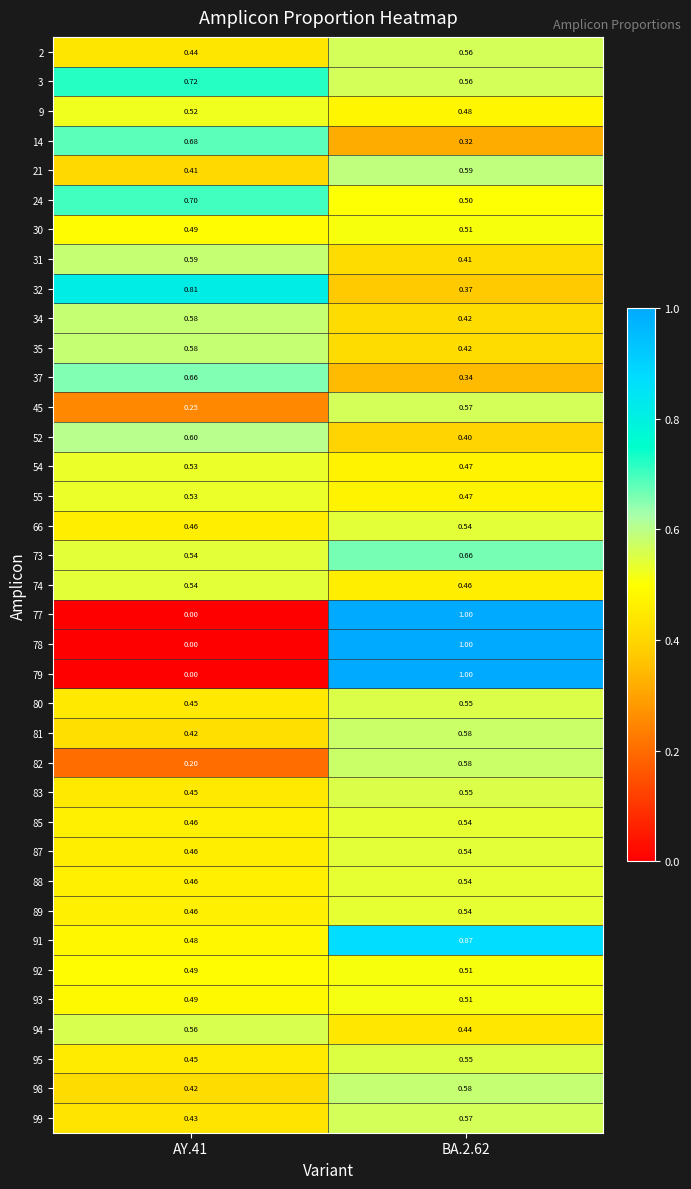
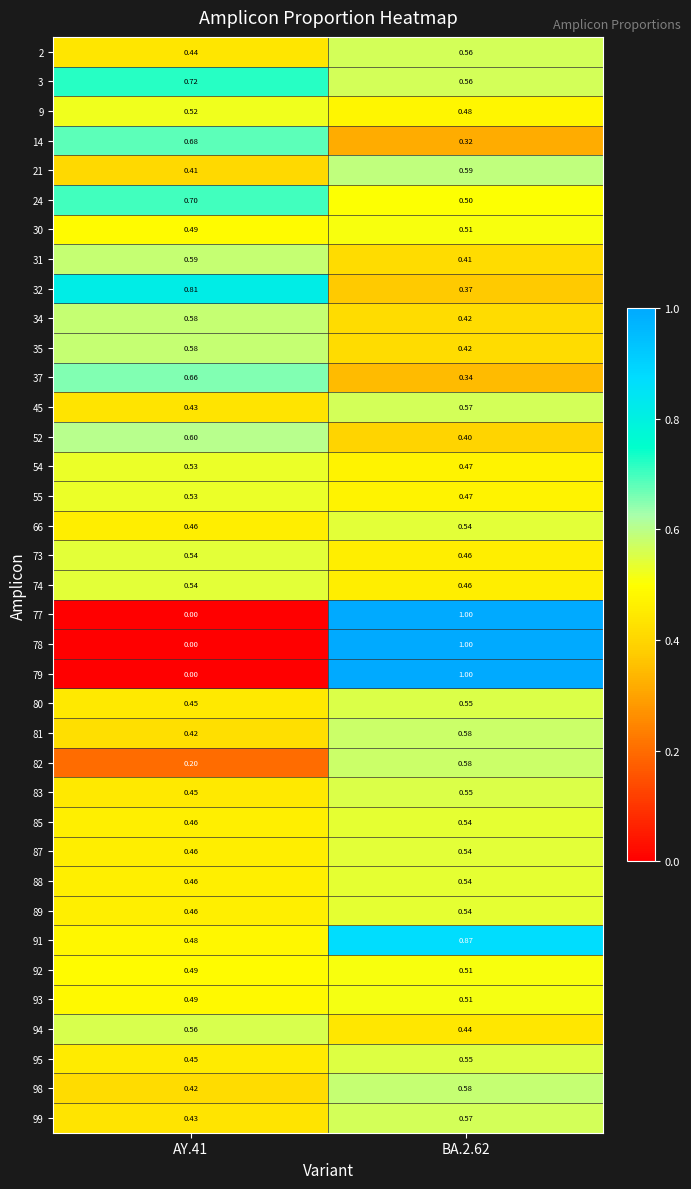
  {
    "2": {
      "AY.41": 0.44,
      "BA.2.62": 0.56
    },
    "3": {
      "AY.41": 0.72,
      "BA.2.62": 0.56
    },
    "9": {
      "AY.41": 0.52,
      "BA.2.62": 0.48
    },
    "14": {
      "AY.41": 0.68,
      "BA.2.62": 0.32
    },
    "21": {
      "AY.41": 0.41,
      "BA.2.62": 0.59
    },
    "24": {
      "AY.41": 0.70,
      "BA.2.62": 0.50
    },
    "30": {
      "AY.41": 0.49,
      "BA.2.62": 0.51
    },
    "31": {
      "AY.41": 0.59,
      "BA.2.62": 0.41
    },
    "32": {
      "AY.41": 0.81,
      "BA.2.62": 0.37
    },
    "34": {
      "AY.41": 0.58,
      "BA.2.62": 0.42
    },
    "35": {
      "AY.41": 0.58,
      "BA.2.62": 0.42
    },
    "37": {
      "AY.41": 0.66,
      "BA.2.62": 0.34
    },
    "45": {
-     "AY.41": 0.25,
+     "AY.41": 0.43,
      "BA.2.62": 0.57
    },
    "52": {
      "AY.41": 0.60,
      "BA.2.62": 0.40
    },
    "54": {
      "AY.41": 0.53,
      "BA.2.62": 0.47
    },
    "55": {
      "AY.41": 0.53,
      "BA.2.62": 0.47
    },
    "66": {
      "AY.41": 0.46,
      "BA.2.62": 0.54
    },
    "73": {
      "AY.41": 0.54,
-     "BA.2.62": 0.66
+     "BA.2.62": 0.46
    },
    "74": {
      "AY.41": 0.54,
      "BA.2.62": 0.46
    },
    "77": {
      "AY.41": 0.00,
      "BA.2.62": 1.00
    },
    "78": {
      "AY.41": 0.00,
      "BA.2.62": 1.00
    },
    "79": {
      "AY.41": 0.00,
      "BA.2.62": 1.00
    },
    "80": {
      "AY.41": 0.45,
      "BA.2.62": 0.55
    },
    "81": {
      "AY.41": 0.42,
      "BA.2.62": 0.58
    },
    "82": {
      "AY.41": 0.20,
      "BA.2.62": 0.58
    },
    "83": {
      "AY.41": 0.45,
      "BA.2.62": 0.55
    },
    "85": {
      "AY.41": 0.46,
      "BA.2.62": 0.54
    },
    "87": {
      "AY.41": 0.46,
      "BA.2.62": 0.54
    },
    "88": {
      "AY.41": 0.46,
      "BA.2.62": 0.54
    },
    "89": {
      "AY.41": 0.46,
      "BA.2.62": 0.54
    },
    "91": {
      "AY.41": 0.48,
      "BA.2.62": 0.87
    },
    "92": {
      "AY.41": 0.49,
      "BA.2.62": 0.51
    },
    "93": {
      "AY.41": 0.49,
      "BA.2.62": 0.51
    },
    "94": {
      "AY.41": 0.56,
      "BA.2.62": 0.44
    },
    "95": {
      "AY.41": 0.45,
      "BA.2.62": 0.55
    },
    "98": {
      "AY.41": 0.42,
      "BA.2.62": 0.58
    },
    "99": {
      "AY.41": 0.43,
      "BA.2.62": 0.57
    }
  }
